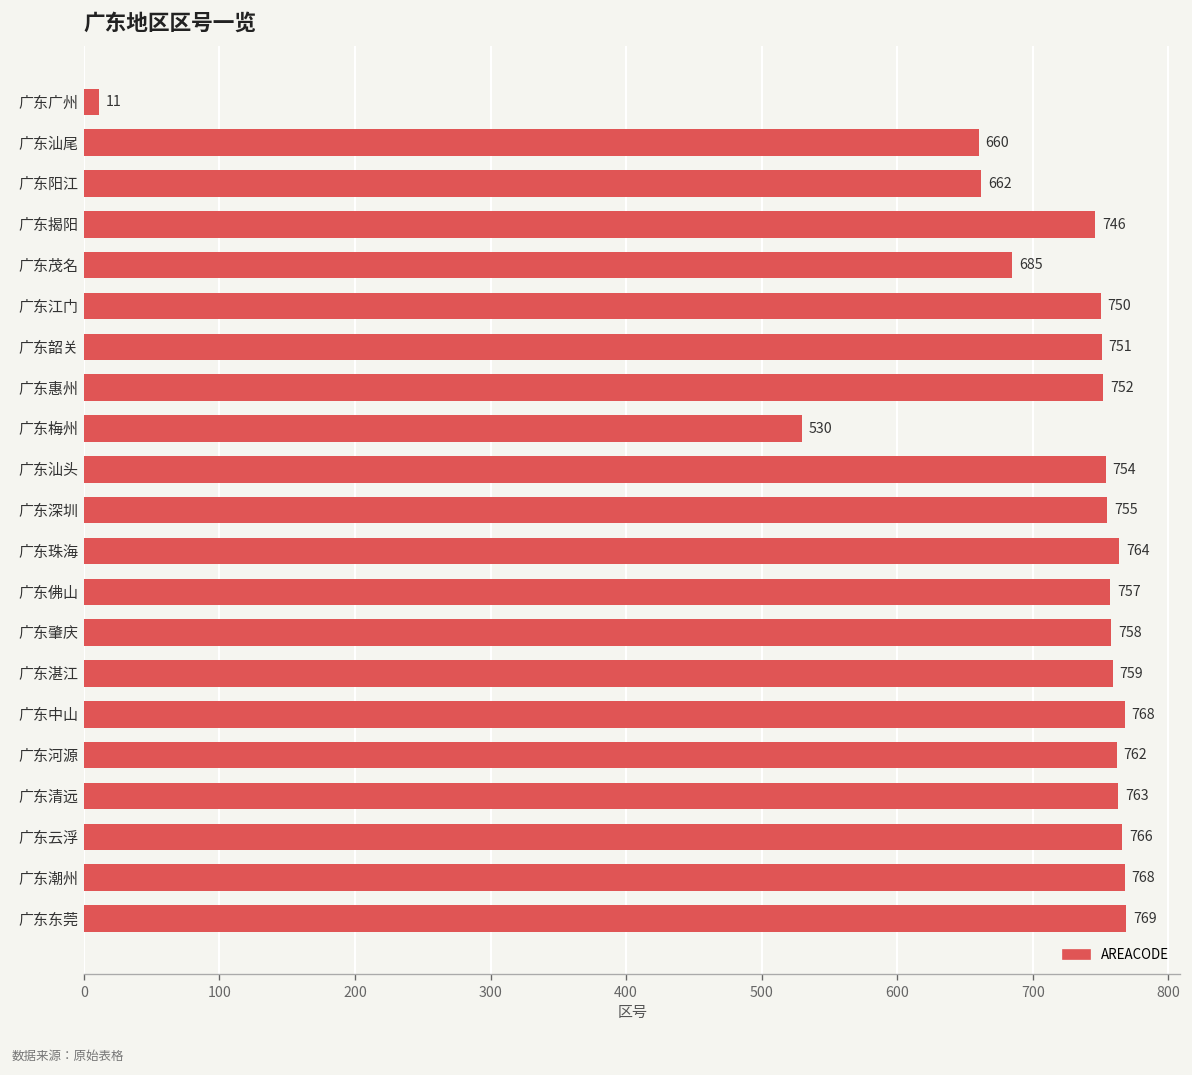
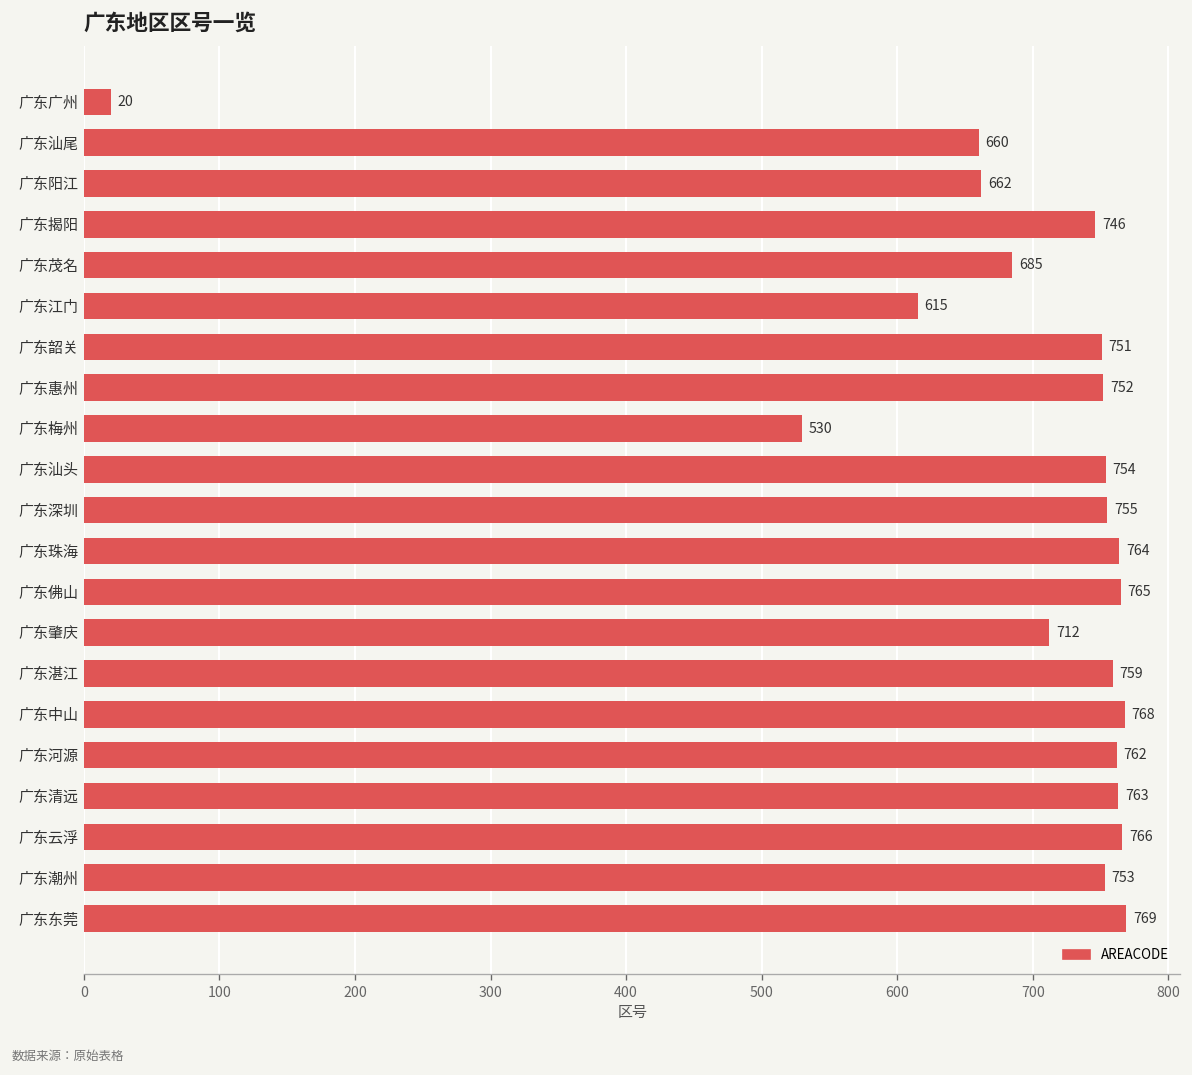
  {
-   "广东广州": 11,
+   "广东广州": 20,
    "广东汕尾": 660,
    "广东阳江": 662,
    "广东揭阳": 746,
    "广东茂名": 685,
-   "广东江门": 750,
+   "广东江门": 615,
    "广东韶关": 751,
    "广东惠州": 752,
    "广东梅州": 530,
    "广东汕头": 754,
    "广东深圳": 755,
    "广东珠海": 764,
-   "广东佛山": 757,
-   "广东肇庆": 758,
+   "广东佛山": 765,
+   "广东肇庆": 712,
    "广东湛江": 759,
    "广东中山": 768,
    "广东河源": 762,
    "广东清远": 763,
    "广东云浮": 766,
-   "广东潮州": 768,
+   "广东潮州": 753,
    "广东东莞": 769
  }
